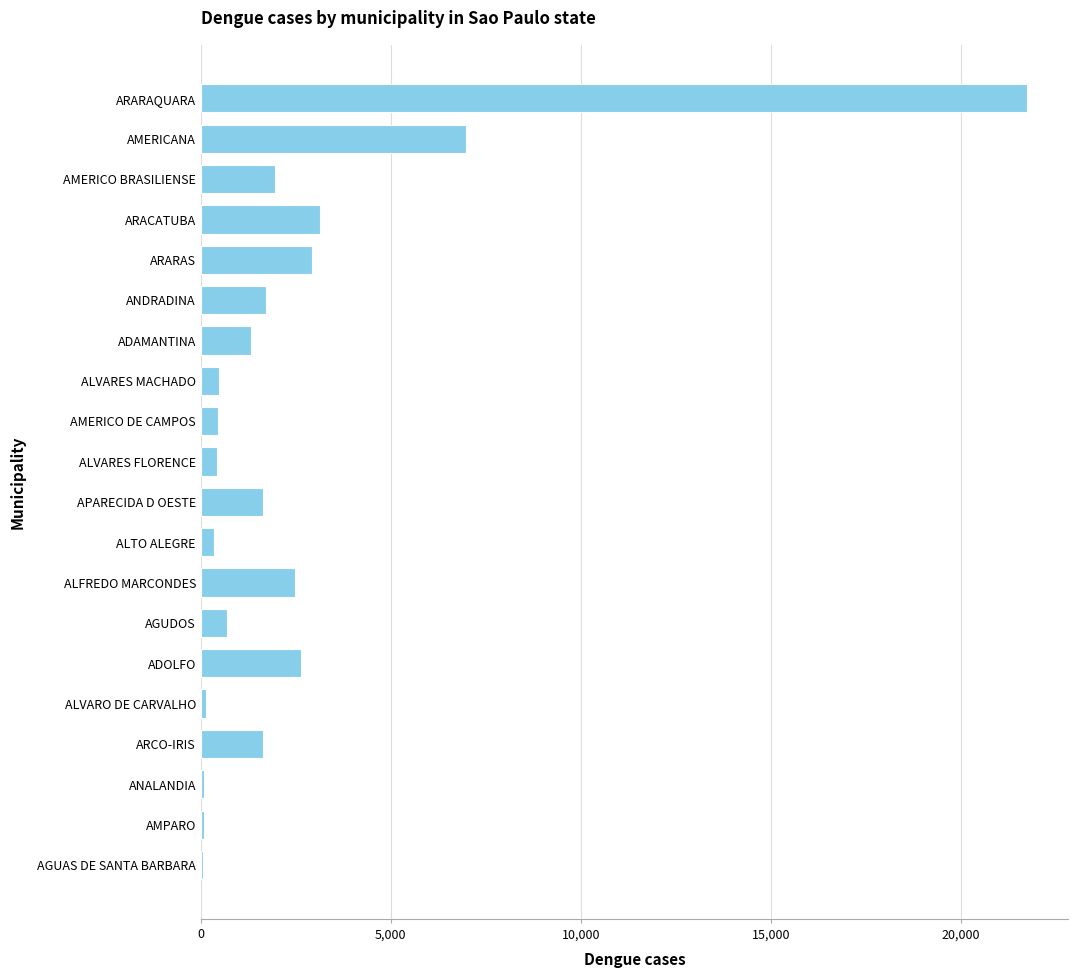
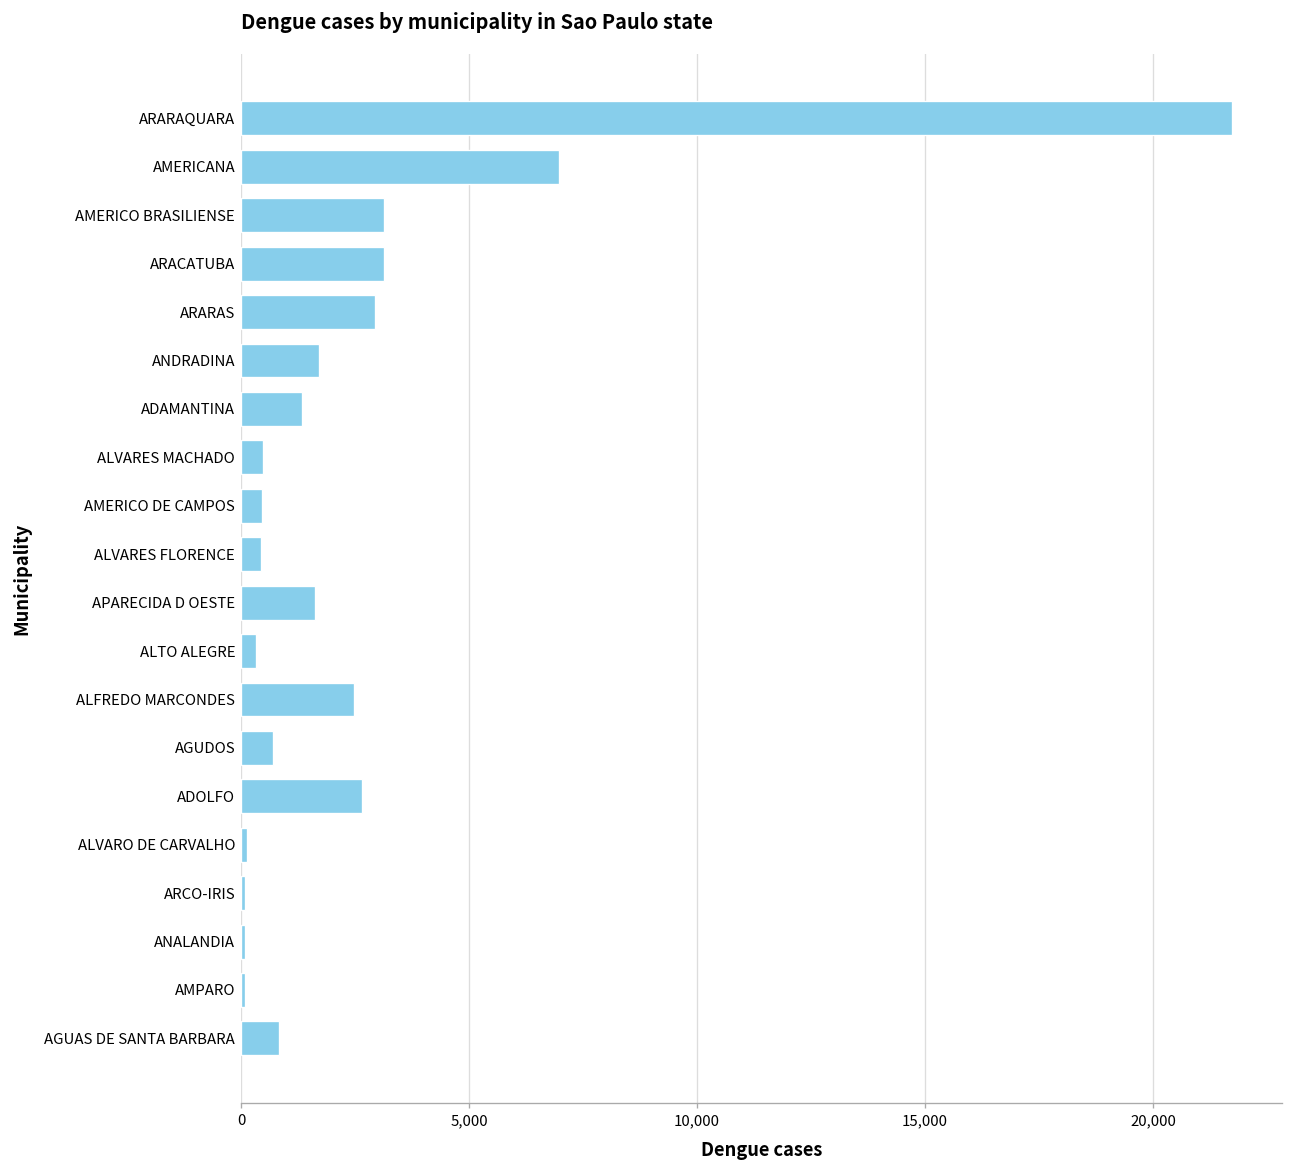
  {
    "ARARAQUARA": "21,700",
    "AMERICANA": "7,000",
-   "AMERICO BRASILIENSE": "2,000",
+   "AMERICO BRASILIENSE": "3,100",
    "ARACATUBA": "3,100",
    "ARARAS": "2,900",
    "ANDRADINA": "1,700",
    "ADAMANTINA": "1,300",
    "ALVARES MACHADO": "500",
    "AMERICO DE CAMPOS": "500",
    "ALVARES FLORENCE": "400",
    "APARECIDA D OESTE": "1,600",
    "ALTO ALEGRE": "300",
    "ALFREDO MARCONDES": "2,500",
    "AGUDOS": "700",
    "ADOLFO": "2,600",
    "ALVARO DE CARVALHO": "100",
-   "ARCO-IRIS": "1,600",
+   "ARCO-IRIS": "100",
    "ANALANDIA": "100",
    "AMPARO": "100",
-   "AGUAS DE SANTA BARBARA": "100"
+   "AGUAS DE SANTA BARBARA": "800"
  }
